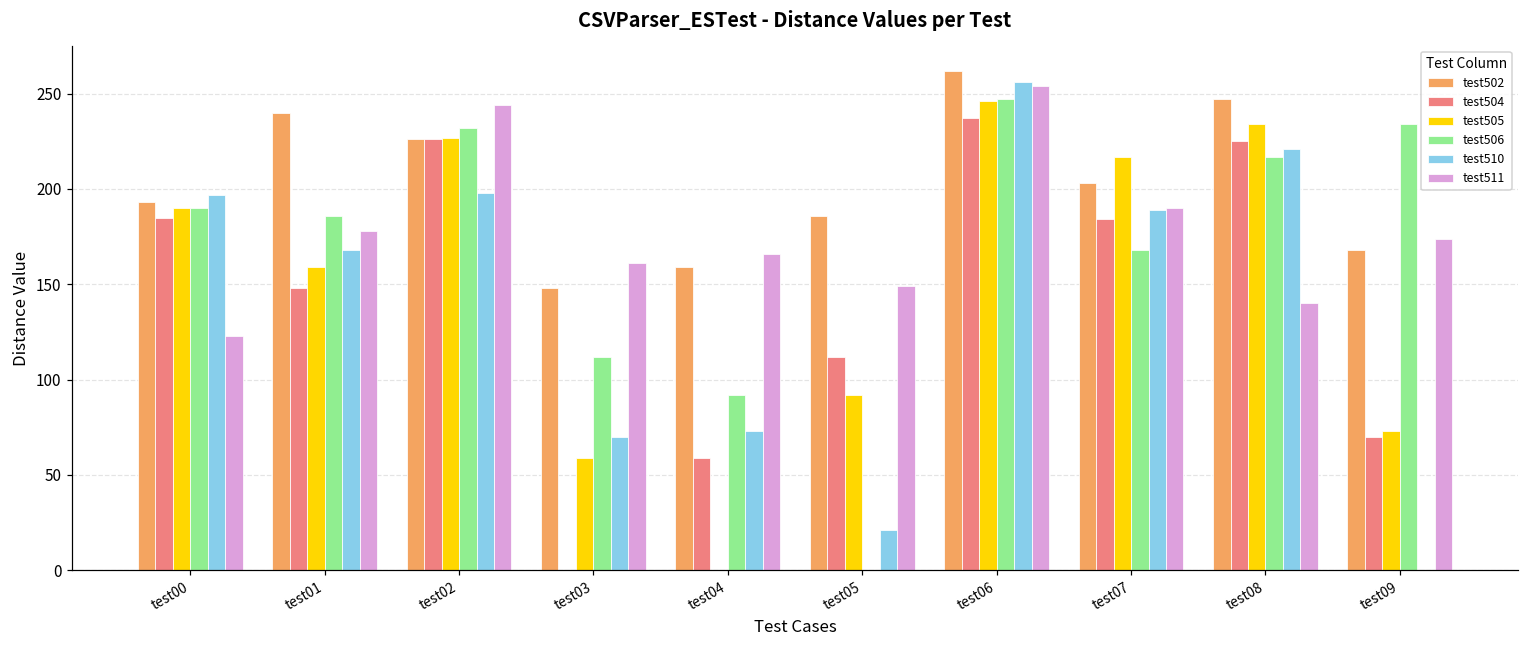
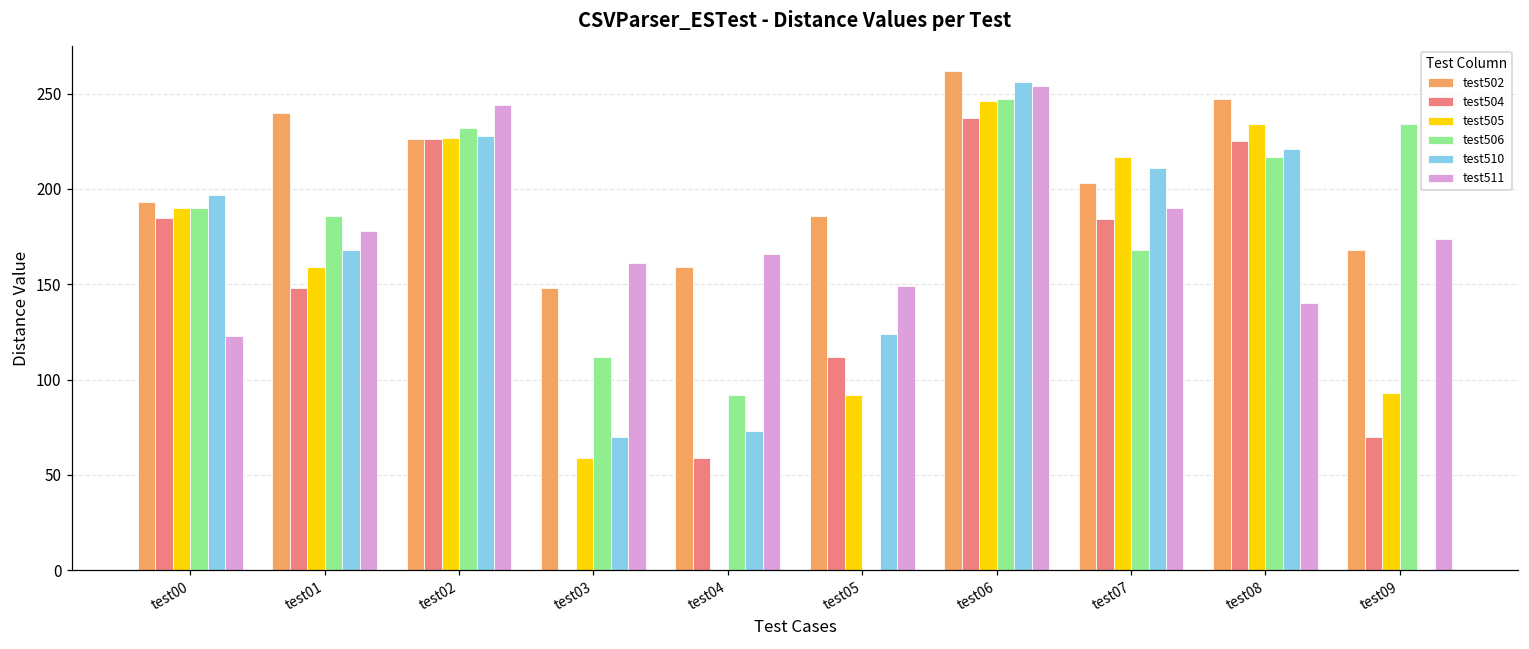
  {
    "test505": {
      "test00": 190,
      "test01": 159,
      "test02": 227,
      "test03": 59,
      "test04": 0,
      "test05": 92,
      "test06": 246,
      "test07": 217,
      "test08": 234,
-     "test09": 73
+     "test09": 93
    },
    "test506": {
      "test00": 190,
      "test01": 186,
      "test02": 232,
      "test03": 112,
      "test04": 92,
      "test05": 0,
      "test06": 247,
      "test07": 168,
      "test08": 217,
      "test09": 234
    },
    "test510": {
      "test00": 197,
      "test01": 168,
-     "test02": 198,
+     "test02": 228,
      "test03": 70,
      "test04": 73,
-     "test05": 21,
+     "test05": 124,
      "test06": 256,
-     "test07": 189,
+     "test07": 211,
      "test08": 221,
      "test09": 0
    },
    "test511": {
      "test00": 123,
      "test01": 178,
      "test02": 244,
      "test03": 161,
      "test04": 166,
      "test05": 149,
      "test06": 254,
      "test07": 190,
      "test08": 140,
      "test09": 174
    }
  }
